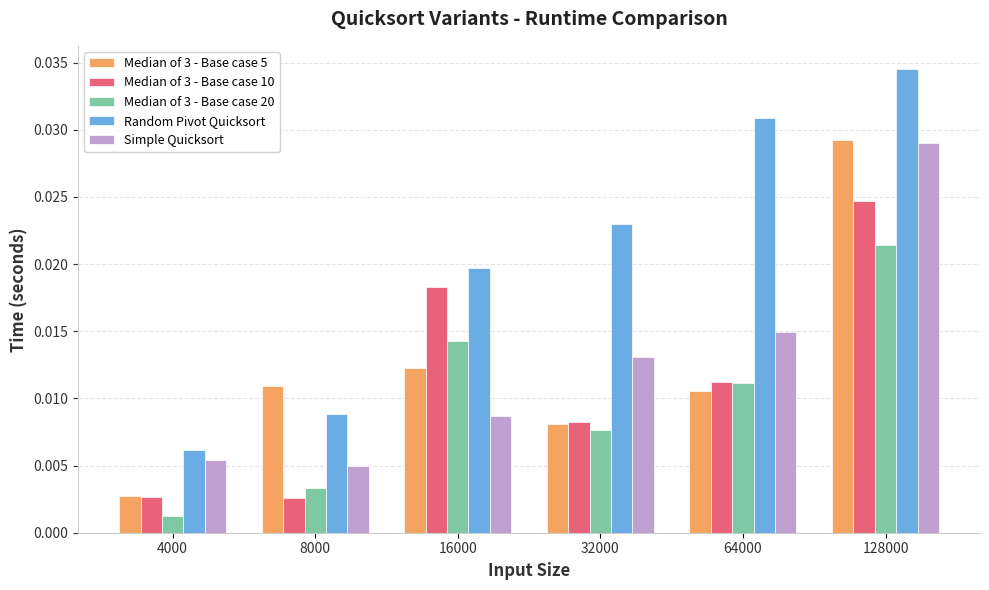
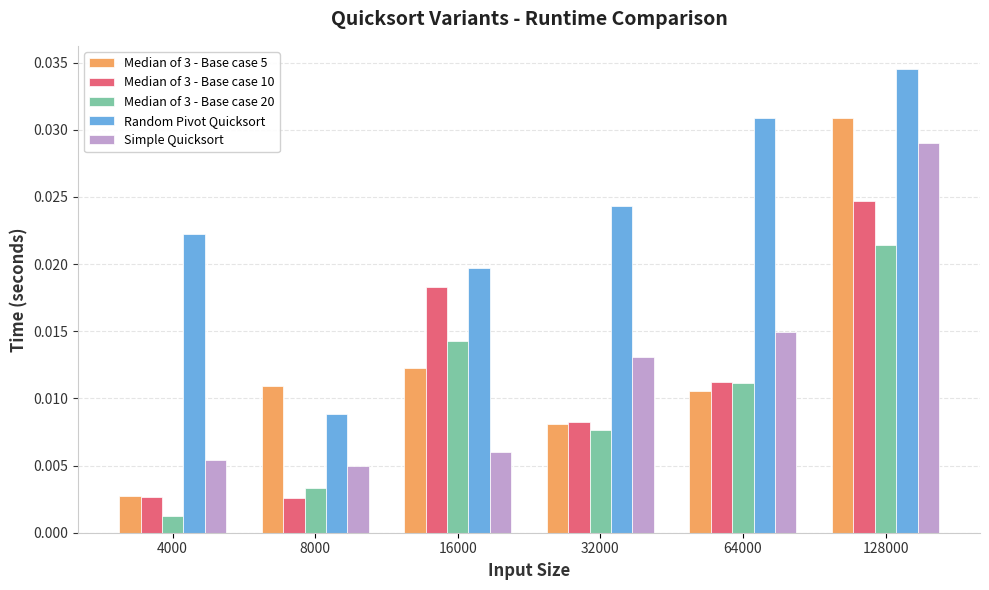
  {
    "Median of 3 - Base case 5": {
      "4000": 0.0028,
      "8000": 0.0109,
      "16000": 0.0122,
      "32000": 0.0081,
      "64000": 0.0105,
-     "128000": 0.0292
+     "128000": 0.0309
    },
    "Median of 3 - Base case 10": {
      "4000": 0.0027,
      "8000": 0.0026,
      "16000": 0.0183,
      "32000": 0.0082,
      "64000": 0.0113,
      "128000": 0.0247
    },
    "Median of 3 - Base case 20": {
      "4000": 0.0012,
      "8000": 0.0033,
      "16000": 0.0143,
      "32000": 0.0076,
      "64000": 0.0112,
      "128000": 0.0214
    },
    "Random Pivot Quicksort": {
-     "4000": 0.0062,
+     "4000": 0.0222,
      "8000": 0.0088,
      "16000": 0.0197,
-     "32000": 0.0230,
+     "32000": 0.0244,
      "64000": 0.0309,
      "128000": 0.0345
    },
    "Simple Quicksort": {
      "4000": 0.0054,
      "8000": 0.0050,
-     "16000": 0.0087,
+     "16000": 0.0060,
      "32000": 0.0131,
      "64000": 0.0149,
      "128000": 0.0290
    }
  }
